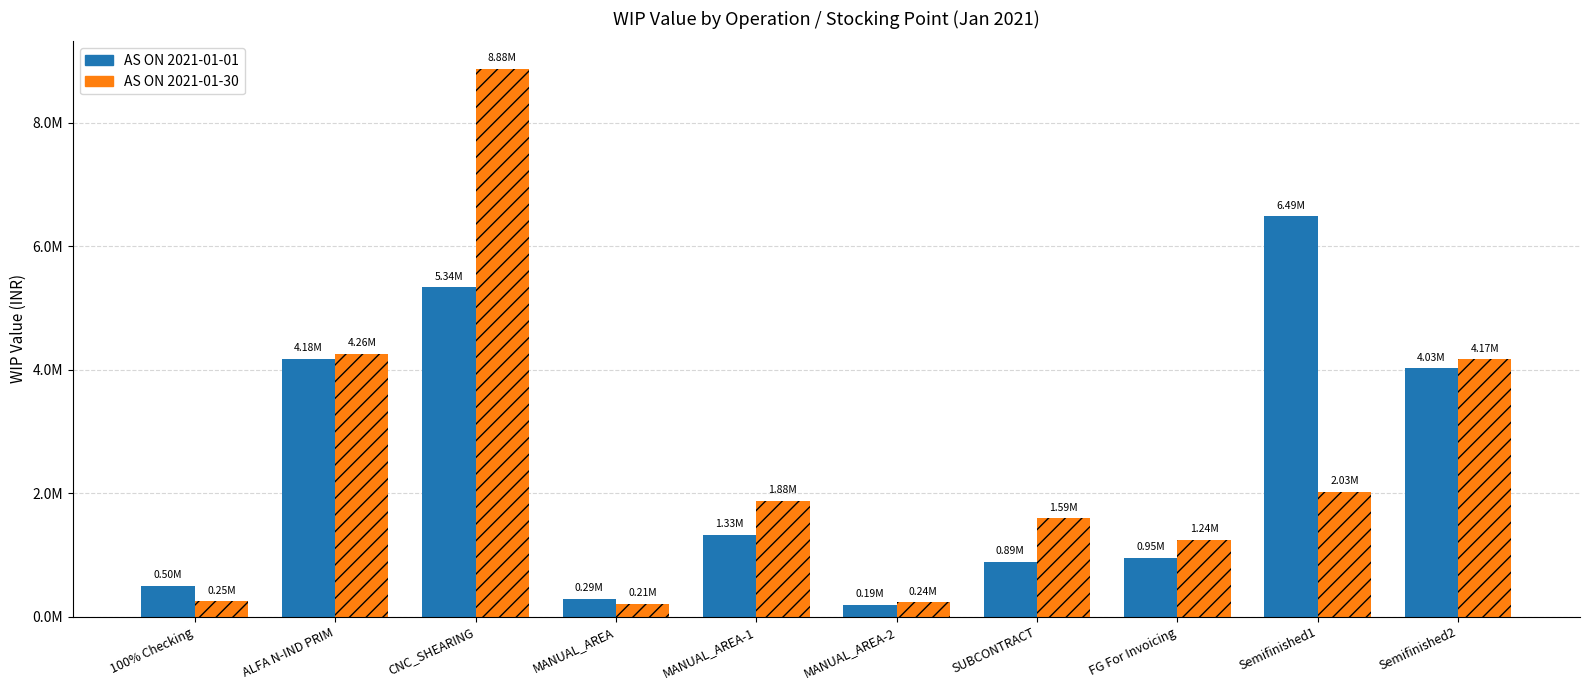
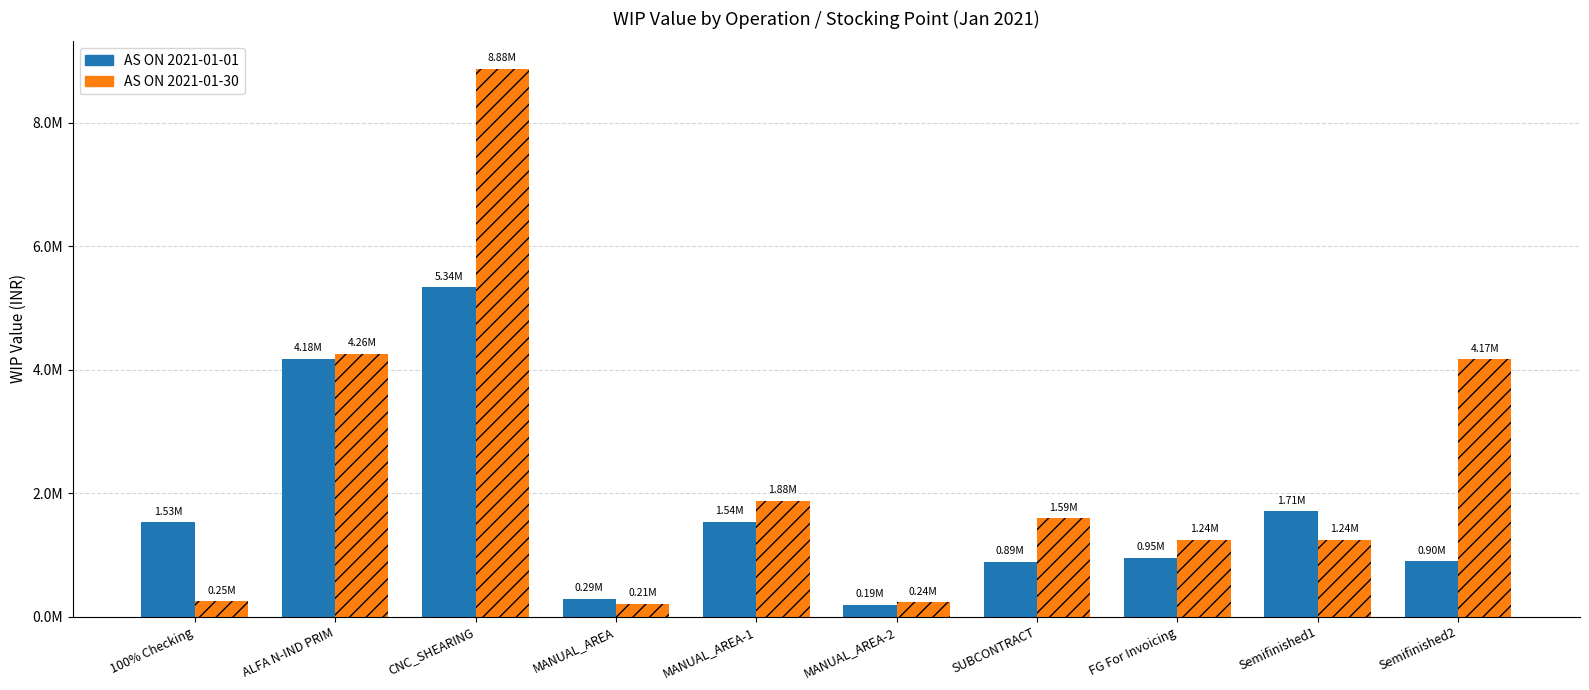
  {
    "AS ON 2021-01-01": {
-     "100% Checking": "0.50M",
+     "100% Checking": "1.53M",
      "ALFA N-IND PRIM": "4.18M",
      "CNC_SHEARING": "5.34M",
      "MANUAL_AREA": "0.29M",
-     "MANUAL_AREA-1": "1.33M",
+     "MANUAL_AREA-1": "1.54M",
      "MANUAL_AREA-2": "0.19M",
      "SUBCONTRACT": "0.89M",
      "FG For Invoicing": "0.95M",
-     "Semifinished1": "6.49M",
-     "Semifinished2": "4.03M"
+     "Semifinished1": "1.71M",
+     "Semifinished2": "0.90M"
    },
    "AS ON 2021-01-30": {
      "100% Checking": "0.25M",
      "ALFA N-IND PRIM": "4.26M",
      "CNC_SHEARING": "8.88M",
      "MANUAL_AREA": "0.21M",
      "MANUAL_AREA-1": "1.88M",
      "MANUAL_AREA-2": "0.24M",
      "SUBCONTRACT": "1.59M",
      "FG For Invoicing": "1.24M",
-     "Semifinished1": "2.03M",
+     "Semifinished1": "1.24M",
      "Semifinished2": "4.17M"
    }
  }
